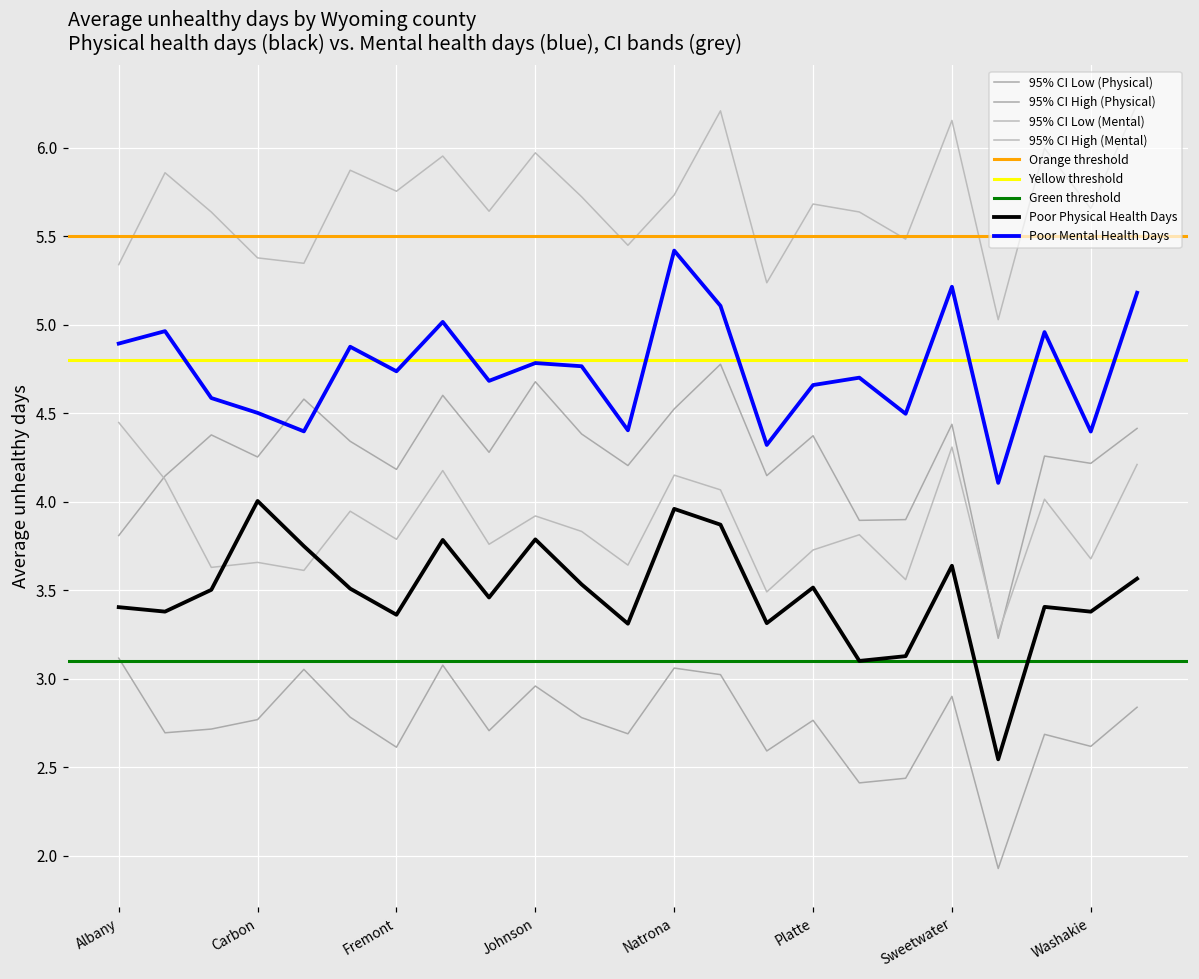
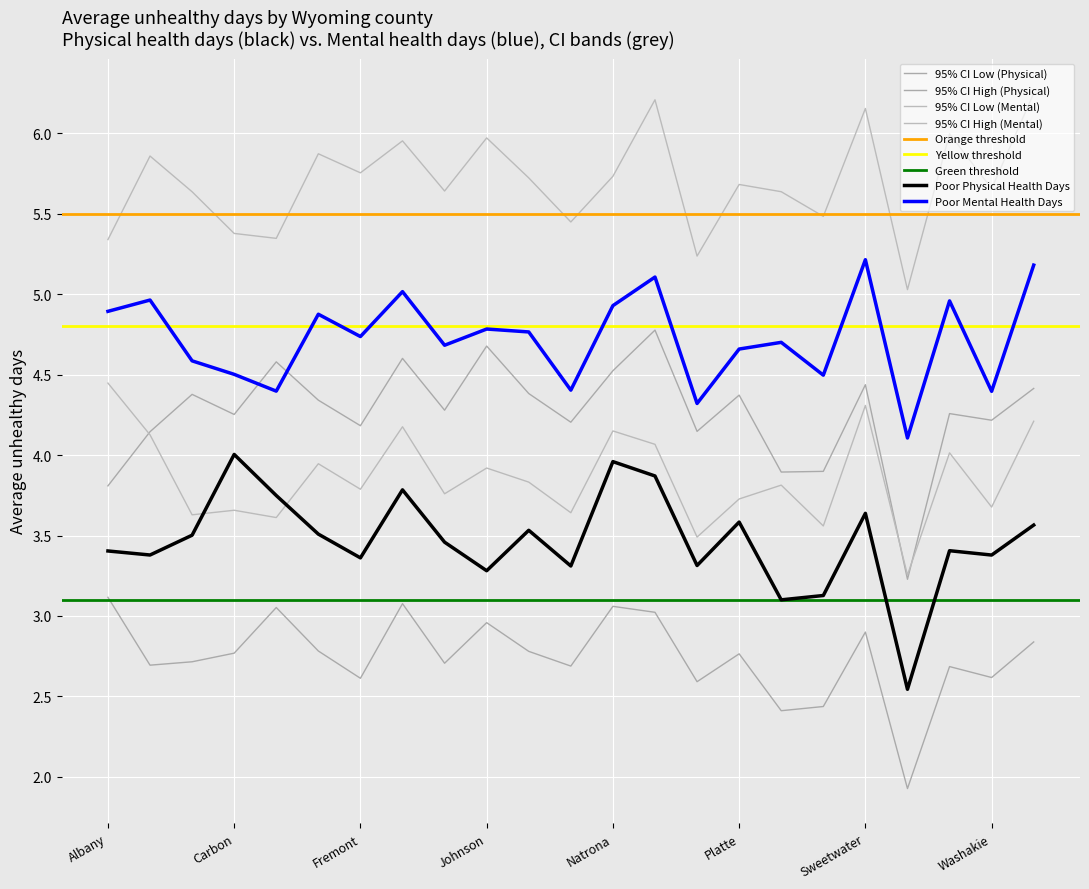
  {
    "Poor Physical Health Days": {
      "Albany": 3.40,
      "Carbon": 4.00,
      "Fremont": 3.36,
-     "Johnson": 3.79,
+     "Johnson": 3.28,
      "Natrona": 3.96,
-     "Platte": 3.51,
+     "Platte": 3.58,
      "Sweetwater": 3.64,
      "Washakie": 3.38
    },
    "Poor Mental Health Days": {
      "Albany": 4.89,
      "Carbon": 4.50,
      "Fremont": 4.74,
      "Johnson": 4.78,
-     "Natrona": 5.42,
+     "Natrona": 4.93,
      "Platte": 4.66,
      "Sweetwater": 5.21,
      "Washakie": 4.40
    }
  }
